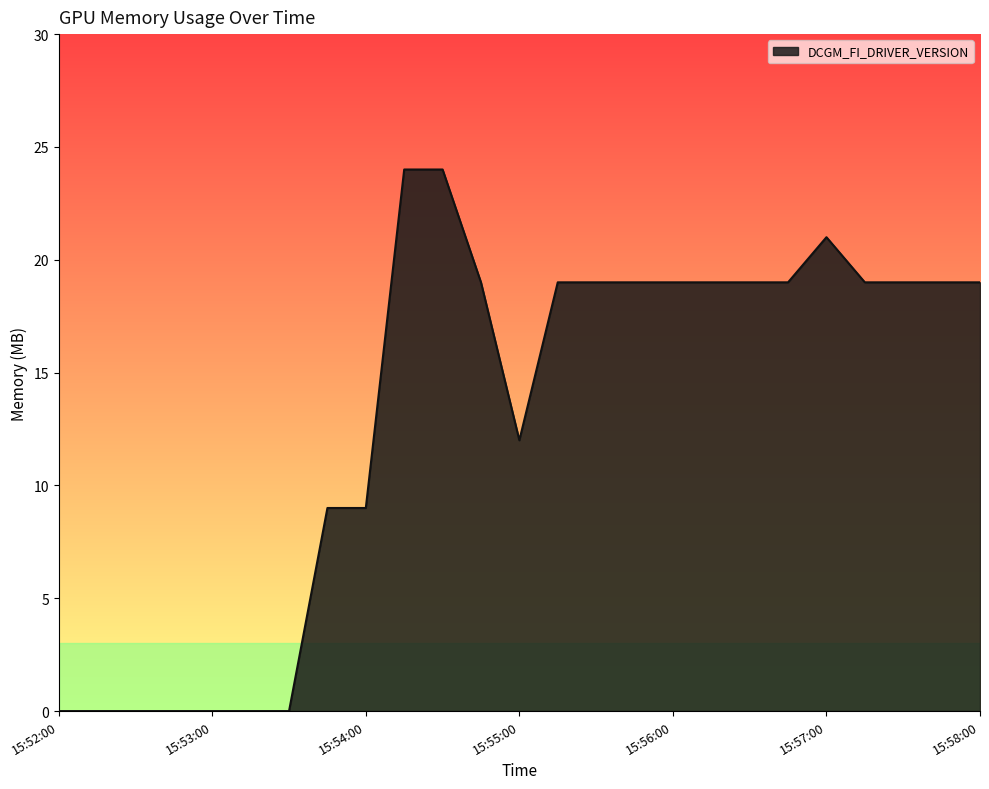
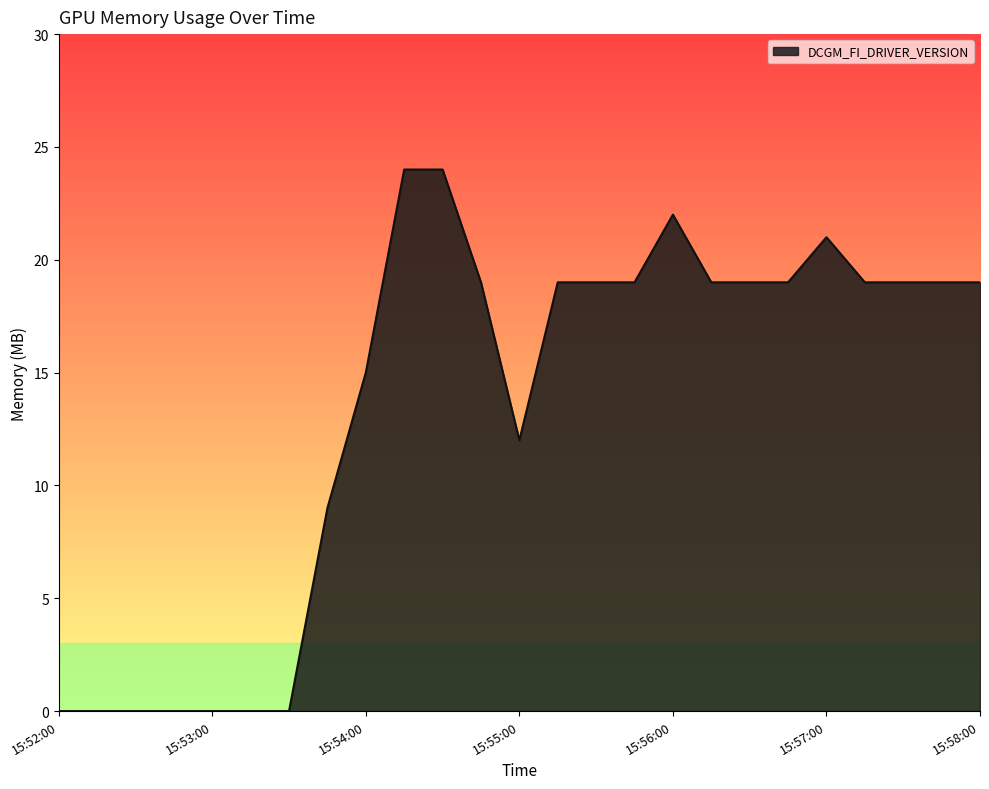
  {
-   "15:54:00": 9,
+   "15:54:00": 15,
    "15:55:00": 12,
-   "15:56:00": 19,
+   "15:56:00": 22,
    "15:57:00": 21,
    "15:58:00": 19
  }
